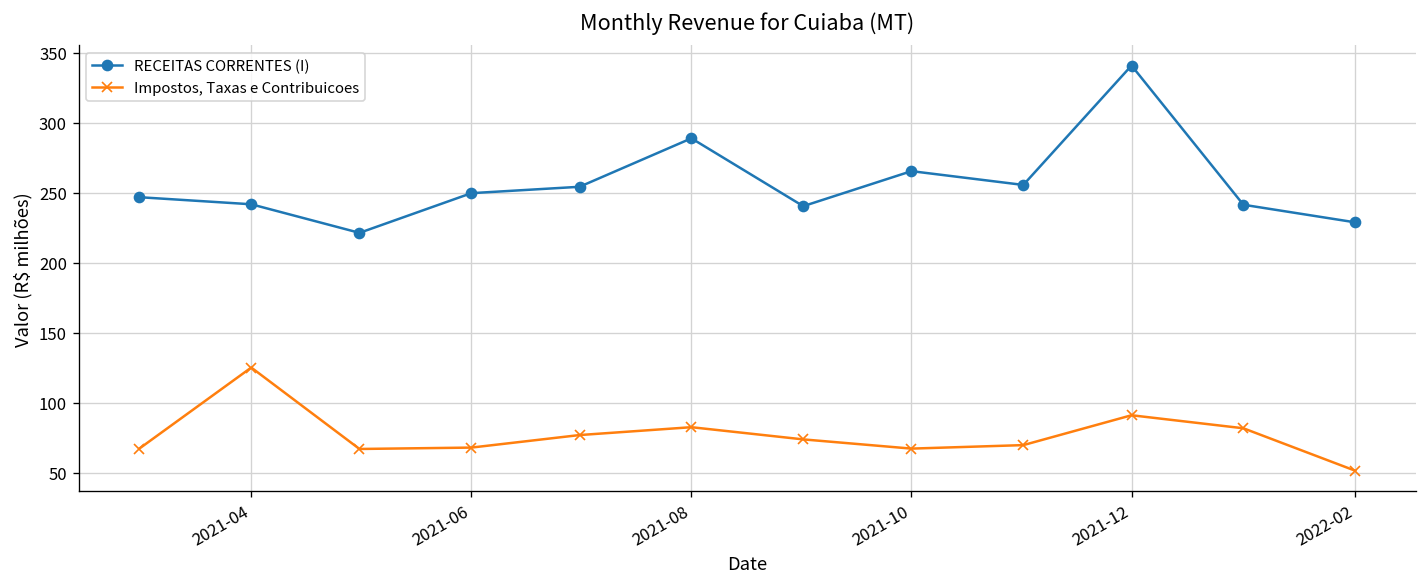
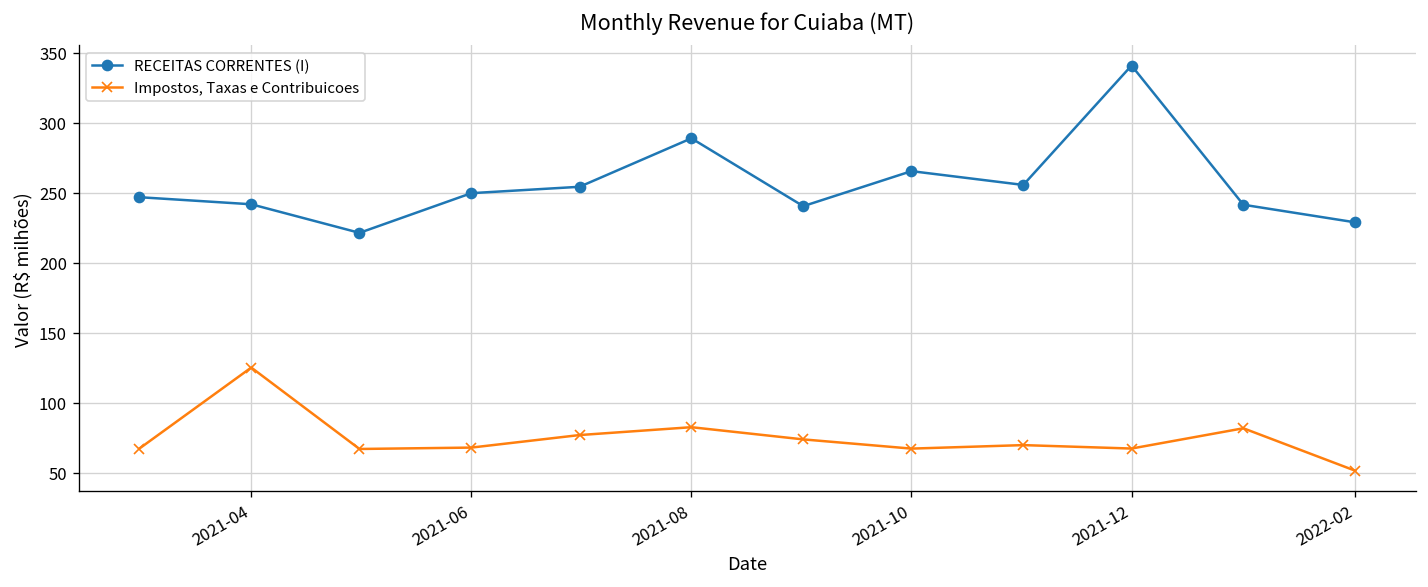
  {
    "RECEITAS CORRENTES (I)": {
      "2021-04": 242,
      "2021-06": 250,
      "2021-08": 289,
      "2021-10": 265,
      "2021-12": 341,
      "2022-02": 229
    },
    "Impostos, Taxas e Contribuicoes": {
      "2021-04": 125,
      "2021-06": 68,
      "2021-08": 83,
      "2021-10": 67,
-     "2021-12": 91,
+     "2021-12": 67,
      "2022-02": 52
    }
  }
